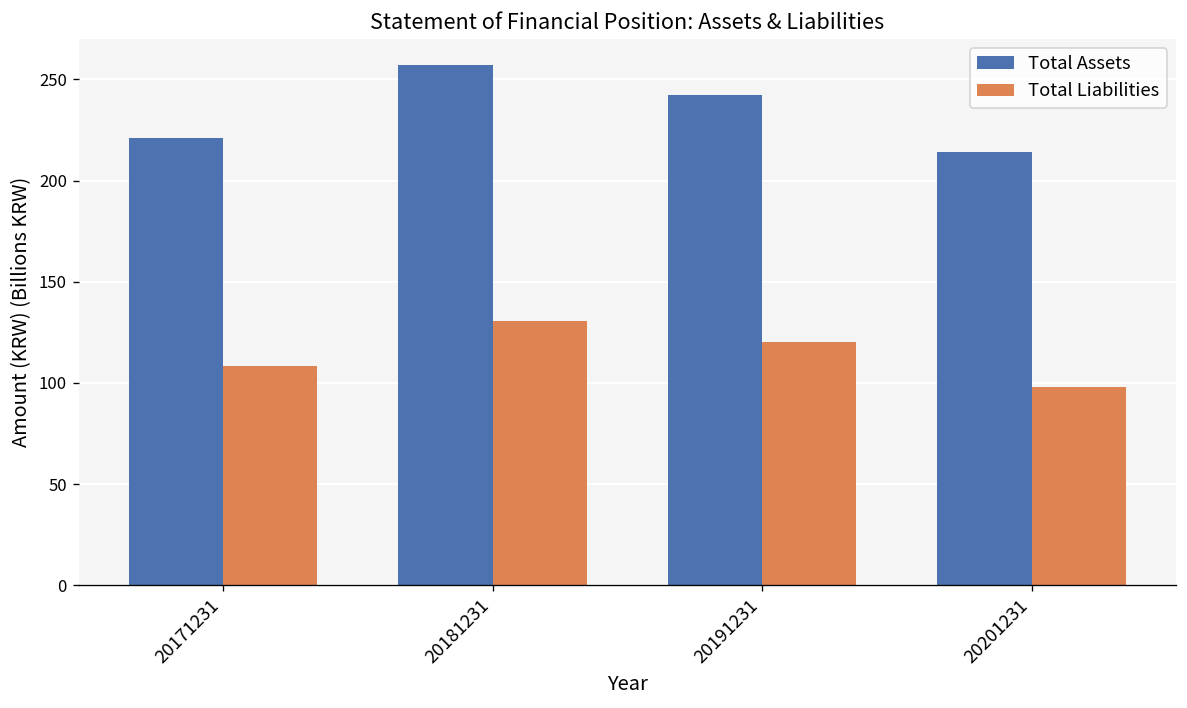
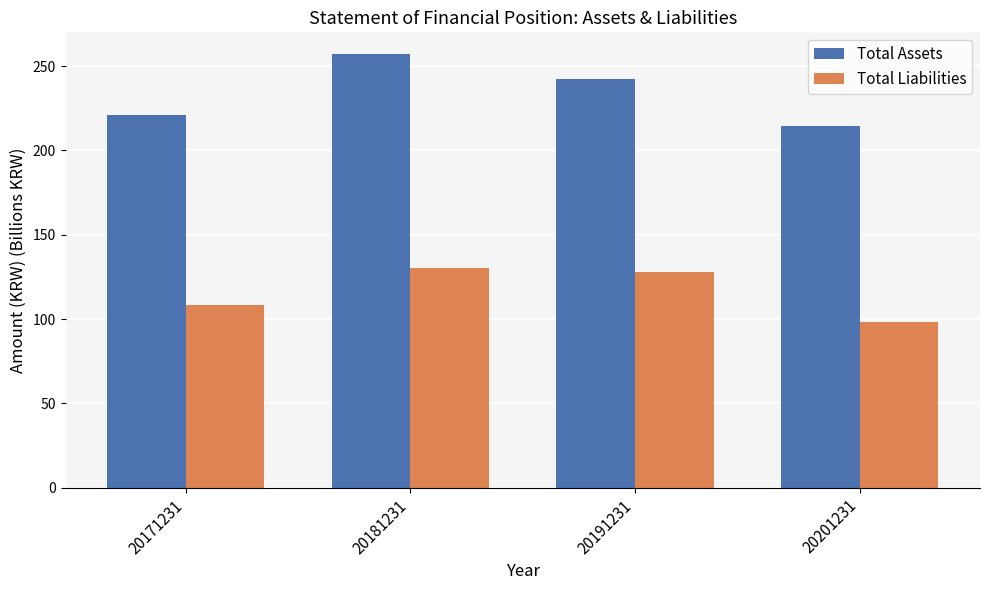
  {
    "Total Assets": {
      "20171231": 221,
      "20181231": 257,
      "20191231": 242,
      "20201231": 214
    },
    "Total Liabilities": {
      "20171231": 108,
      "20181231": 130,
-     "20191231": 120,
+     "20191231": 128,
      "20201231": 98
    }
  }
